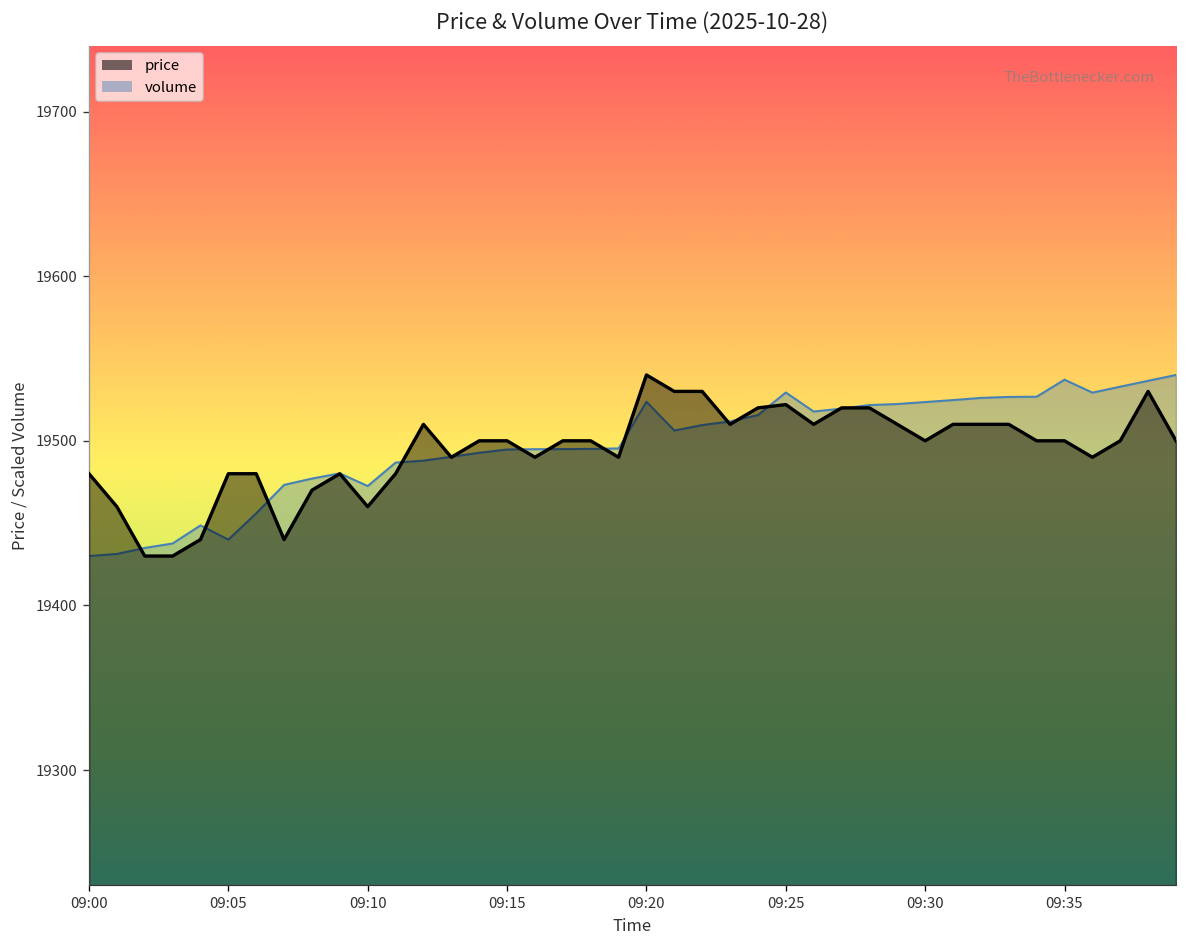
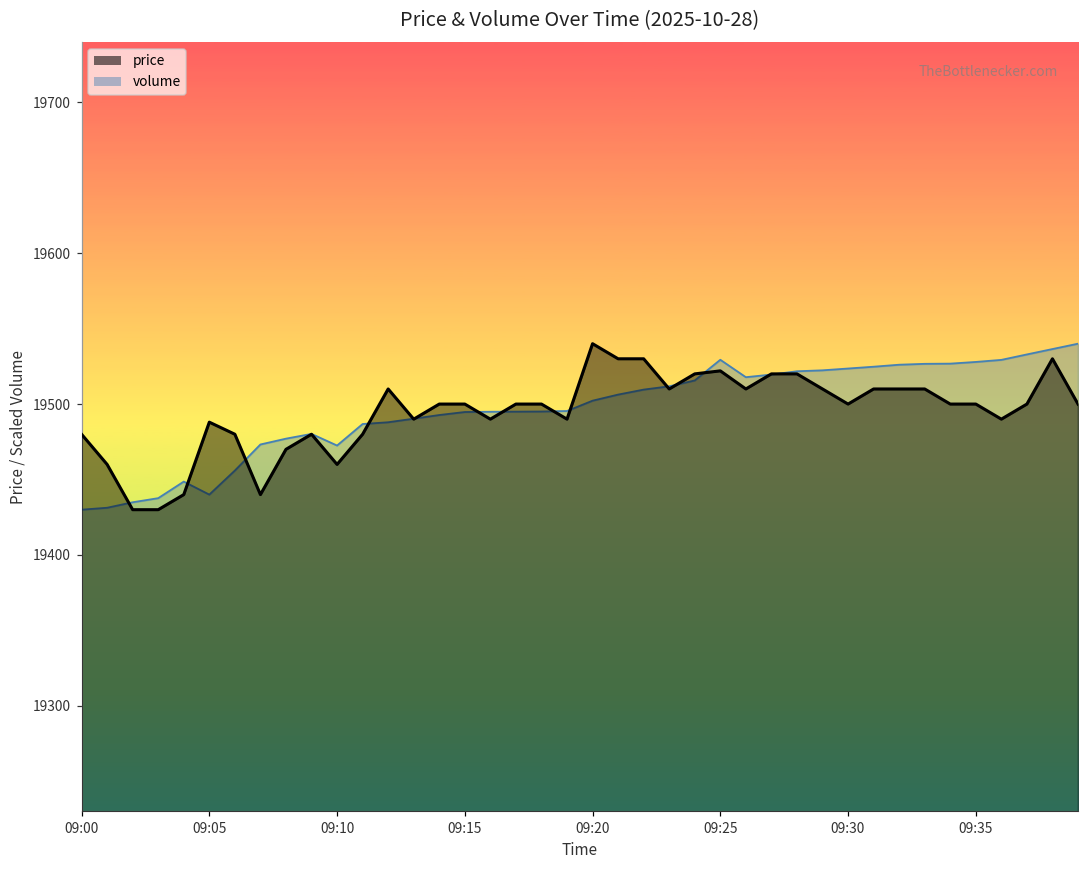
  {
    "volume": {
      "09:00": 19430,
      "09:05": 19440,
      "09:10": 19473,
      "09:15": 19495,
-     "09:20": 19524,
+     "09:20": 19502,
      "09:25": 19529,
      "09:30": 19524,
-     "09:35": 19537
+     "09:35": 19528
    },
    "price": {
      "09:00": 19480,
-     "09:05": 19480,
+     "09:05": 19488,
      "09:10": 19460,
      "09:15": 19500,
      "09:20": 19540,
      "09:25": 19522,
      "09:30": 19500,
      "09:35": 19500
    }
  }
